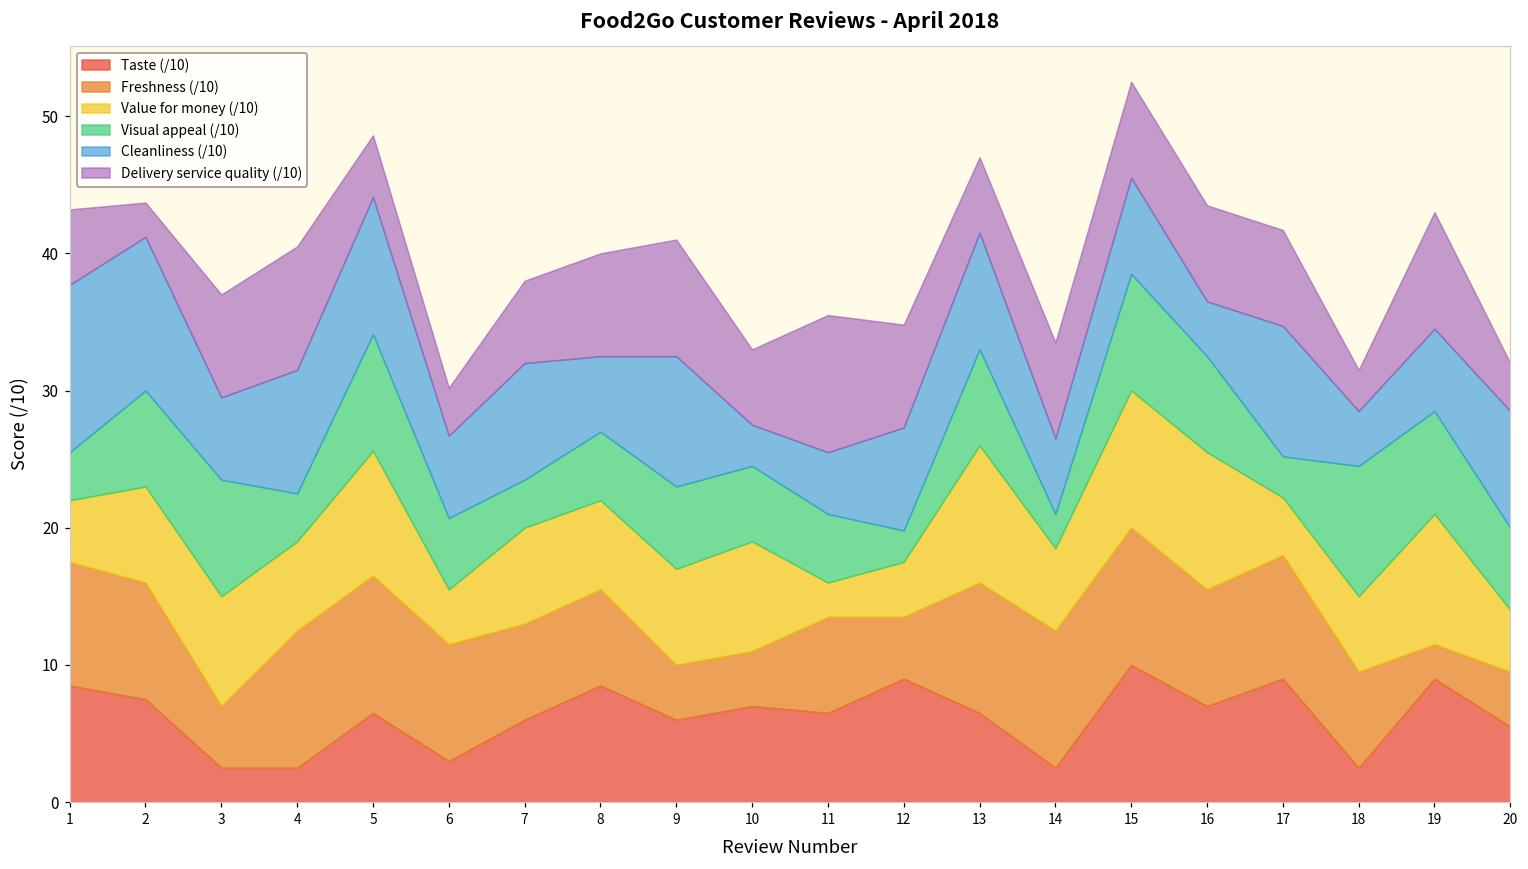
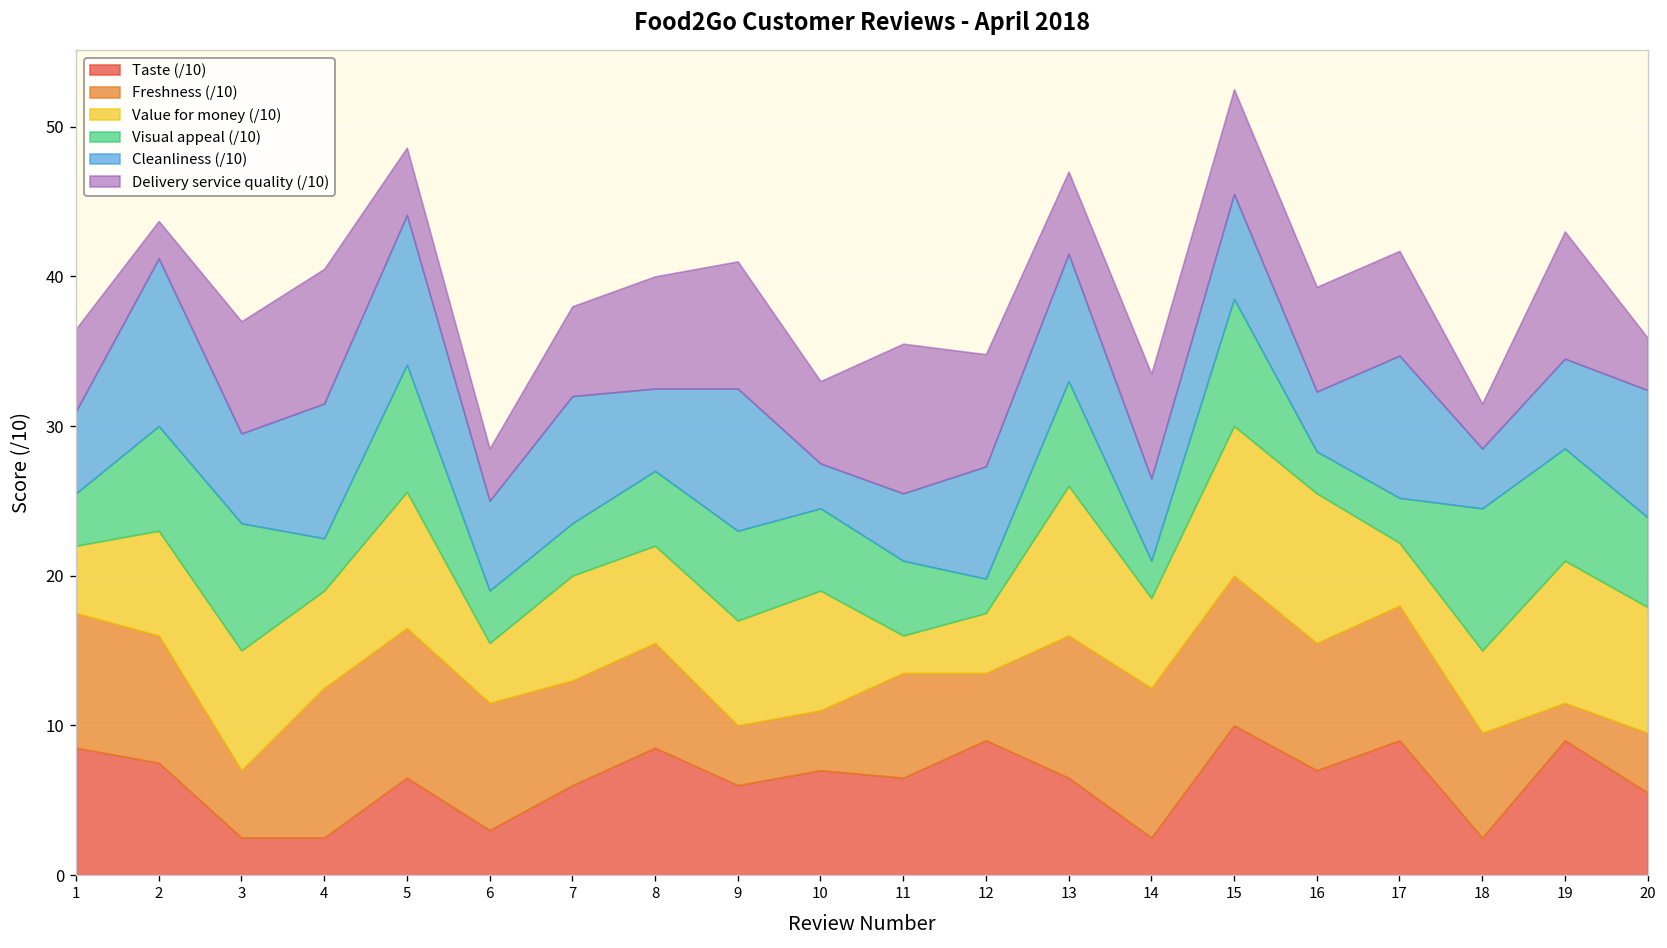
  {
    "Value for money (/10)": {
      "1": 4.5,
      "2": 7.0,
      "3": 8.0,
      "4": 6.5,
      "5": 9.1,
      "6": 4.0,
      "7": 7.0,
      "8": 6.5,
      "9": 7.0,
      "10": 8.0,
      "11": 2.5,
      "12": 4.0,
      "13": 10.0,
      "14": 6.0,
      "15": 10.0,
      "16": 10.0,
      "17": 4.2,
      "18": 5.5,
      "19": 9.5,
-     "20": 4.5
+     "20": 8.4
    },
    "Visual appeal (/10)": {
      "1": 3.5,
      "2": 7.0,
      "3": 8.5,
      "4": 3.5,
      "5": 8.5,
-     "6": 5.2,
+     "6": 3.5,
      "7": 3.5,
      "8": 5.0,
      "9": 6.0,
      "10": 5.5,
      "11": 5.0,
      "12": 2.3,
      "13": 7.0,
      "14": 2.5,
      "15": 8.5,
-     "16": 7.0,
+     "16": 2.8,
      "17": 3.0,
      "18": 9.5,
      "19": 7.5,
      "20": 6.0
    },
    "Cleanliness (/10)": {
-     "1": 12.2,
+     "1": 5.5,
      "2": 11.2,
      "3": 6.0,
      "4": 9.0,
      "5": 10.0,
      "6": 6.0,
      "7": 8.5,
      "8": 5.5,
      "9": 9.5,
      "10": 3.0,
      "11": 4.5,
      "12": 7.5,
      "13": 8.5,
      "14": 5.5,
      "15": 7.0,
      "16": 4.0,
      "17": 9.5,
      "18": 4.0,
      "19": 6.0,
      "20": 8.5
    },
    "Delivery service quality (/10)": {
      "1": 5.5,
      "2": 2.5,
      "3": 7.5,
      "4": 9.0,
      "5": 4.5,
      "6": 3.5,
      "7": 6.0,
      "8": 7.5,
      "9": 8.5,
      "10": 5.5,
      "11": 10.0,
      "12": 7.5,
      "13": 5.5,
      "14": 7.0,
      "15": 7.0,
      "16": 7.0,
      "17": 7.0,
      "18": 3.0,
      "19": 8.5,
      "20": 3.5
    }
  }
